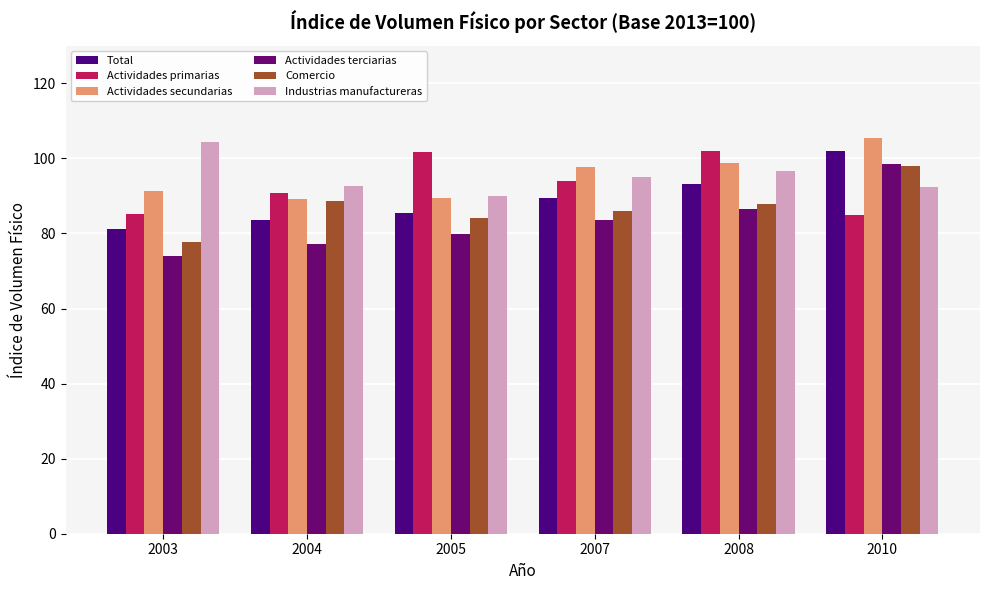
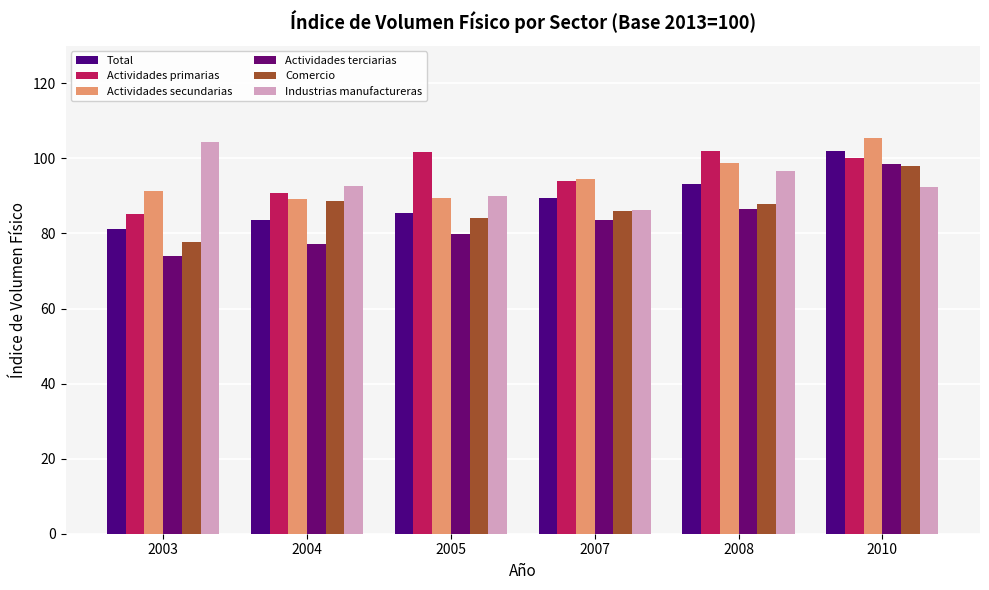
  {
    "Actividades primarias": {
      "2003": 85,
      "2004": 91,
      "2005": 102,
      "2007": 94,
      "2008": 102,
-     "2010": 85
+     "2010": 100
    },
    "Actividades secundarias": {
      "2003": 91,
      "2004": 89,
      "2005": 89,
-     "2007": 98,
+     "2007": 94,
      "2008": 99,
      "2010": 105
    },
    "Comercio": {
      "2003": 78,
      "2004": 89,
      "2005": 84,
      "2007": 86,
      "2008": 88,
      "2010": 98
    },
    "Industrias manufactureras": {
      "2003": 104,
      "2004": 93,
      "2005": 90,
-     "2007": 95,
+     "2007": 86,
      "2008": 97,
      "2010": 92
    }
  }
